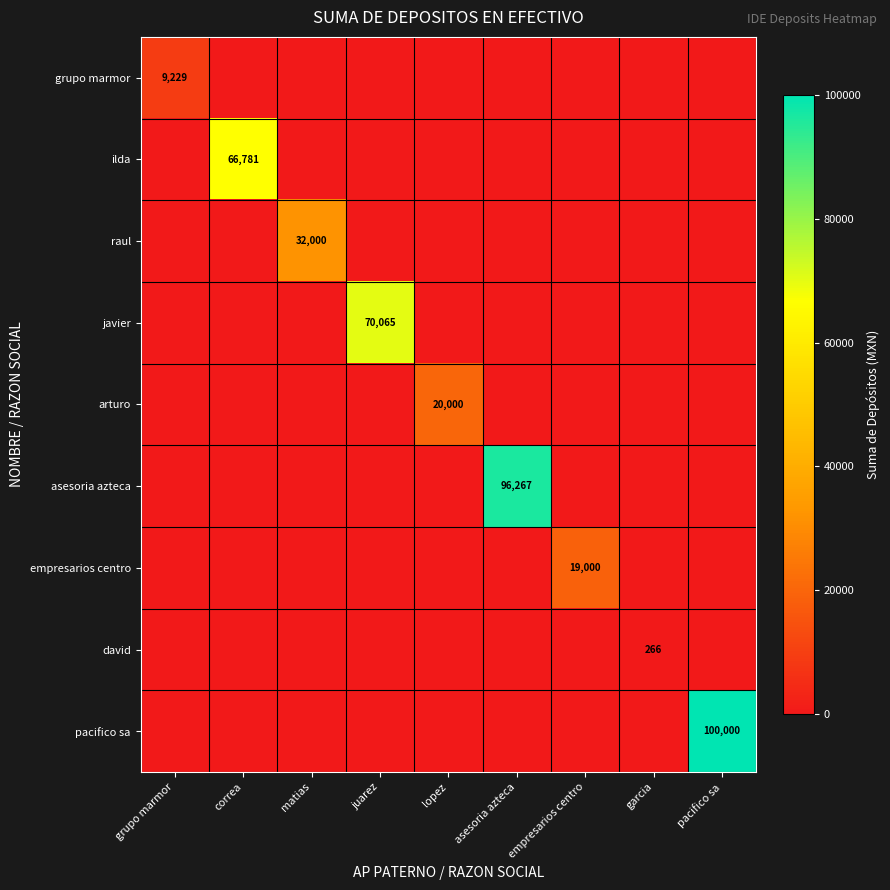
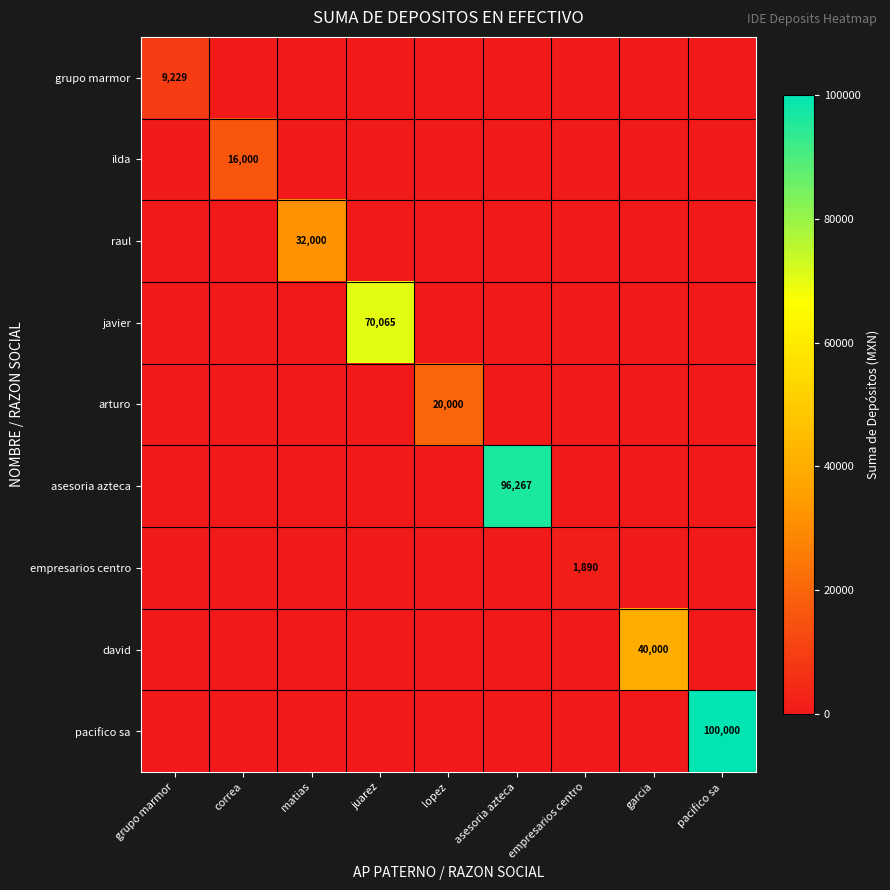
  {
    "grupo marmor": {
      "grupo marmor": "9,229"
    },
    "ilda": {
-     "correa": "66,781"
+     "correa": "16,000"
    },
    "raul": {
      "matias": "32,000"
    },
    "javier": {
      "juarez": "70,065"
    },
    "arturo": {
      "lopez": "20,000"
    },
    "asesoria azteca": {
      "asesoria azteca": "96,267"
    },
    "empresarios centro": {
-     "empresarios centro": "19,000"
+     "empresarios centro": "1,890"
    },
    "david": {
-     "garcia": "266"
+     "garcia": "40,000"
    },
    "pacifico sa": {
      "pacifico sa": "100,000"
    }
  }
